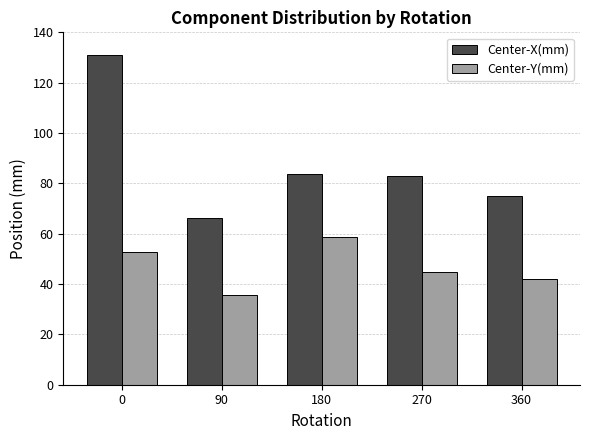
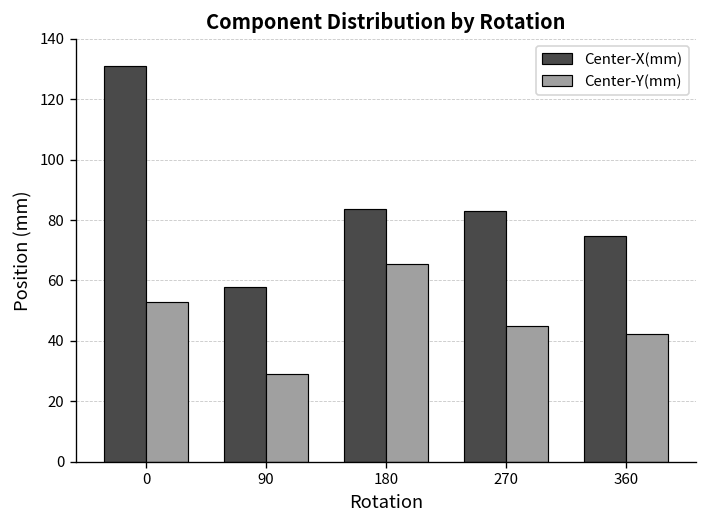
  {
    "Center-X(mm)": {
      "0": 131,
-     "90": 66,
+     "90": 58,
      "180": 84,
      "270": 83,
      "360": 75
    },
    "Center-Y(mm)": {
      "0": 53,
-     "90": 36,
-     "180": 59,
+     "90": 29,
+     "180": 65,
      "270": 45,
      "360": 42
    }
  }
